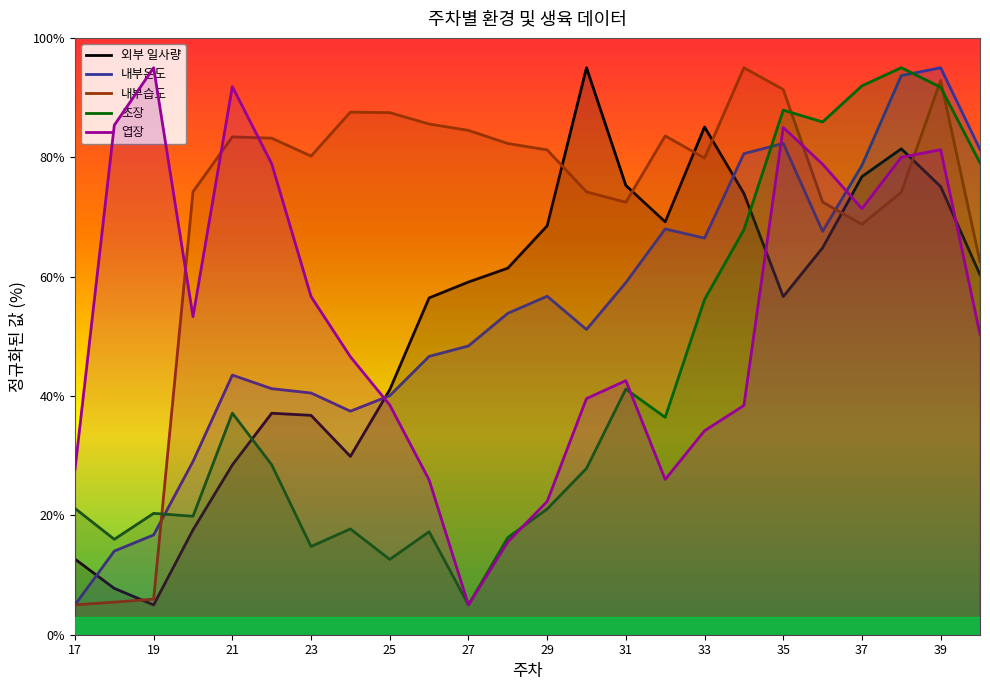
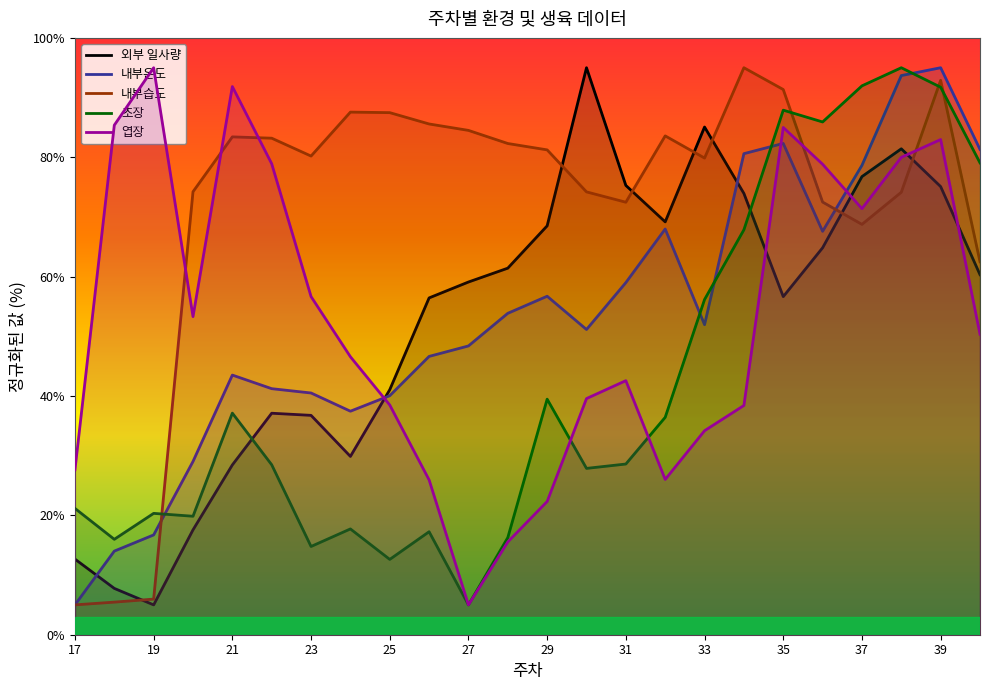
  {
    "외부 일사량": {
      "17": "13%",
      "19": "5%",
      "21": "28%",
      "23": "37%",
      "25": "41%",
      "27": "59%",
      "29": "69%",
      "31": "75%",
      "33": "85%",
      "35": "57%",
      "37": "77%",
      "39": "75%"
    },
    "내부온도": {
      "19": "17%",
      "21": "44%",
      "23": "41%",
      "25": "40%",
      "27": "48%",
      "29": "57%",
      "31": "59%",
-     "33": "66%",
+     "33": "52%",
      "35": "82%",
      "37": "79%",
      "39": "95%"
    },
    "내부습도": {
      "19": "6%",
      "21": "83%",
      "23": "80%",
      "25": "87%",
      "27": "85%",
      "29": "81%",
      "31": "72%",
      "33": "80%",
      "35": "91%",
      "37": "69%",
      "39": "93%"
    },
    "초장": {
      "17": "21%",
      "19": "20%",
      "21": "37%",
      "23": "15%",
      "25": "13%",
-     "29": "21%",
-     "31": "41%",
+     "29": "39%",
+     "31": "29%",
      "33": "56%",
      "35": "88%",
      "37": "92%",
      "39": "92%"
    },
    "엽장": {
      "17": "28%",
      "21": "92%",
      "23": "57%",
      "25": "38%",
      "29": "22%",
      "31": "43%",
      "33": "34%",
      "35": "85%",
      "37": "71%",
-     "39": "81%"
+     "39": "83%"
    }
  }
